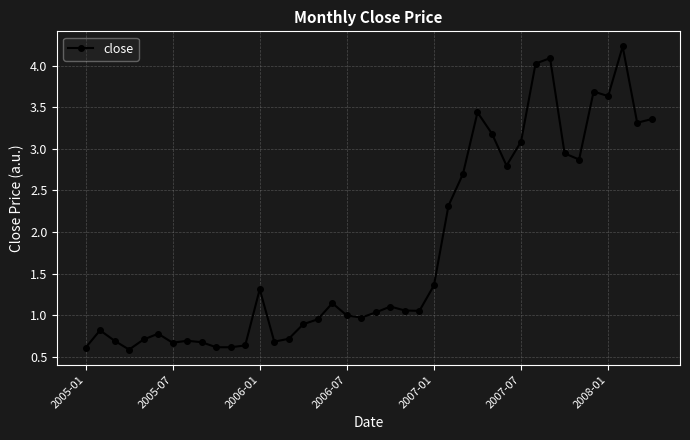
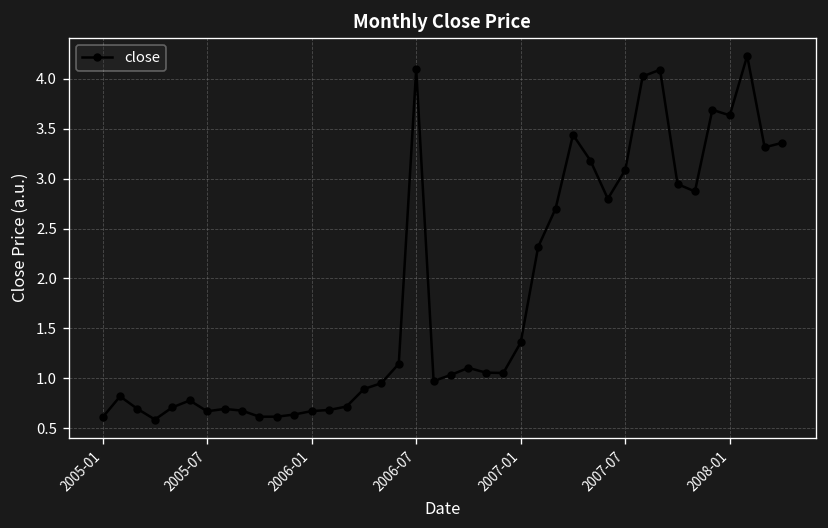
  {
    "2005-01": 0.6,
    "2005-07": 0.7,
-   "2006-01": 1.3,
-   "2006-07": 1.0,
+   "2006-01": 0.7,
+   "2006-07": 4.1,
    "2007-01": 1.4,
    "2007-07": 3.1,
    "2008-01": 3.6
  }
